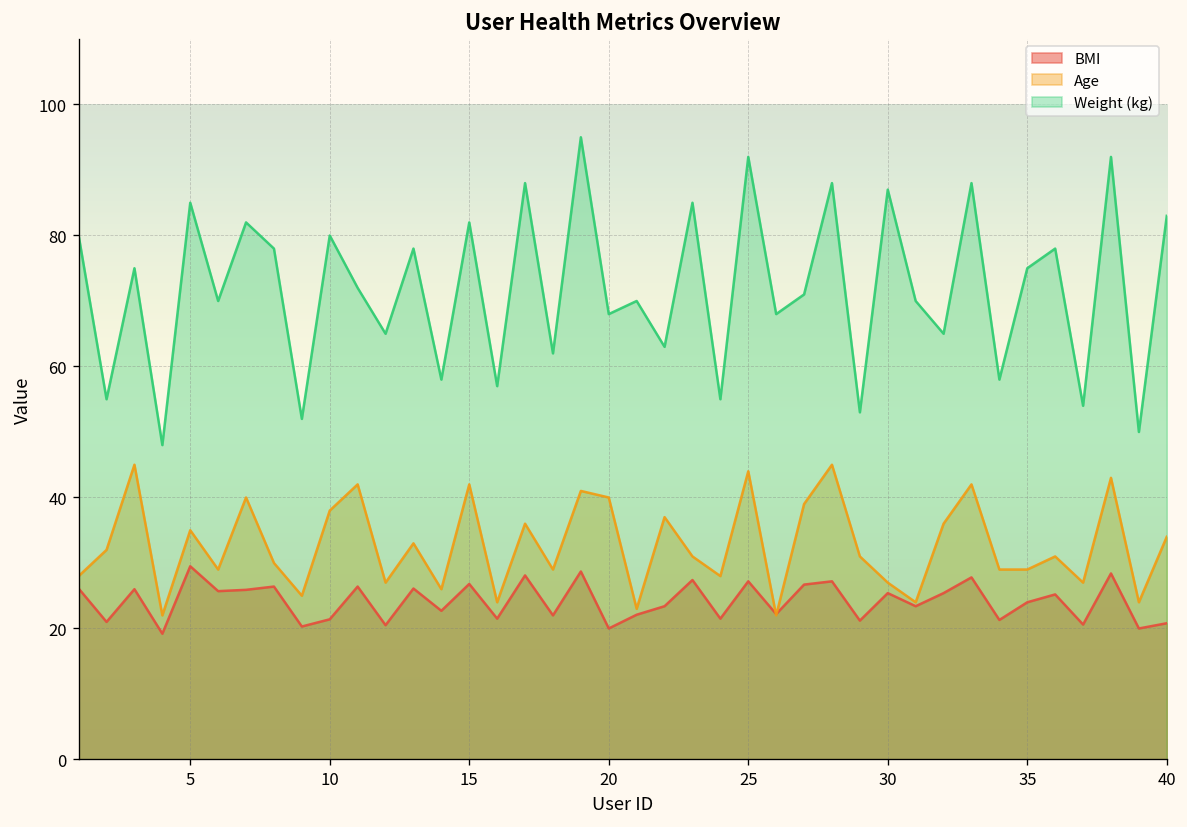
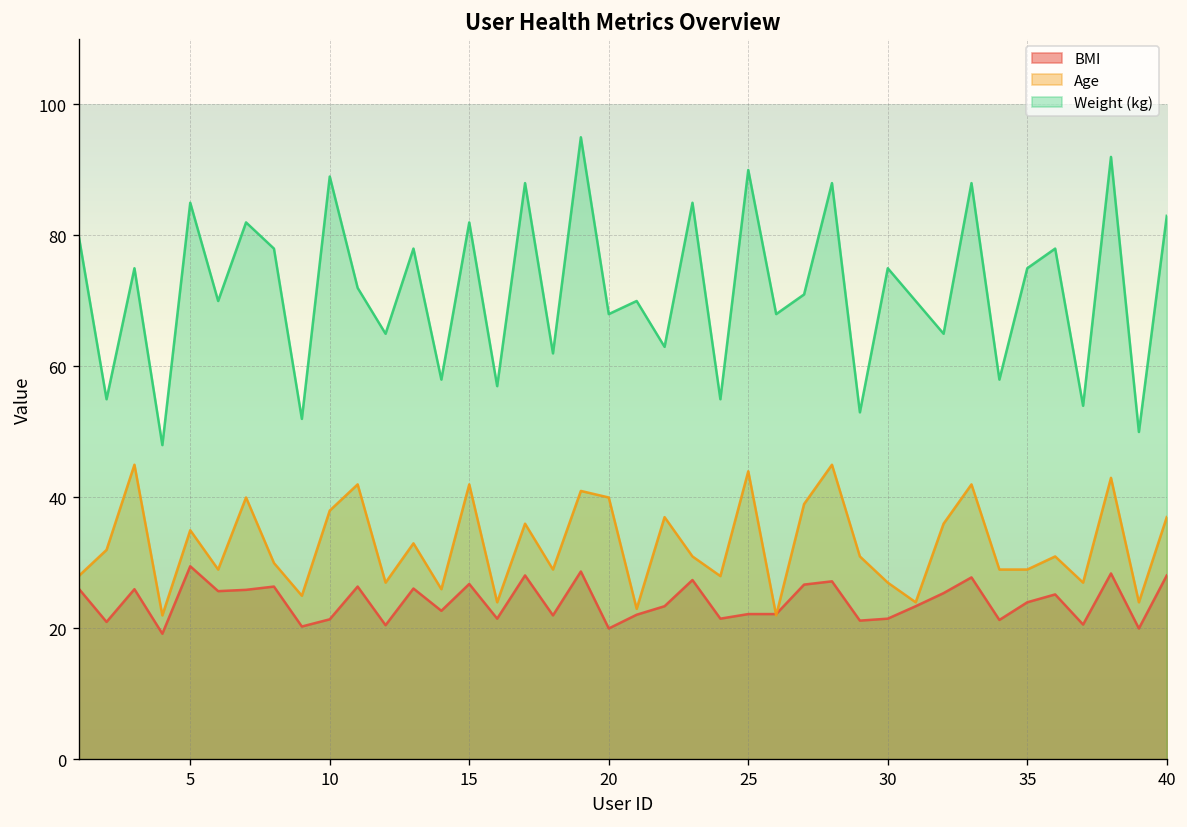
  {
    "BMI": {
      "5": 30,
      "10": 21,
      "15": 27,
      "20": 20,
-     "25": 27,
-     "30": 25,
+     "25": 22,
+     "30": 22,
      "35": 24,
-     "40": 21
+     "40": 28
    },
    "Age": {
      "5": 35,
      "10": 38,
      "15": 42,
      "20": 40,
      "25": 44,
      "30": 27,
      "35": 29,
-     "40": 34
+     "40": 37
    },
    "Weight (kg)": {
      "5": 85,
-     "10": 80,
+     "10": 89,
      "15": 82,
      "20": 68,
-     "25": 92,
-     "30": 87,
+     "25": 90,
+     "30": 75,
      "35": 75,
      "40": 83
    }
  }
